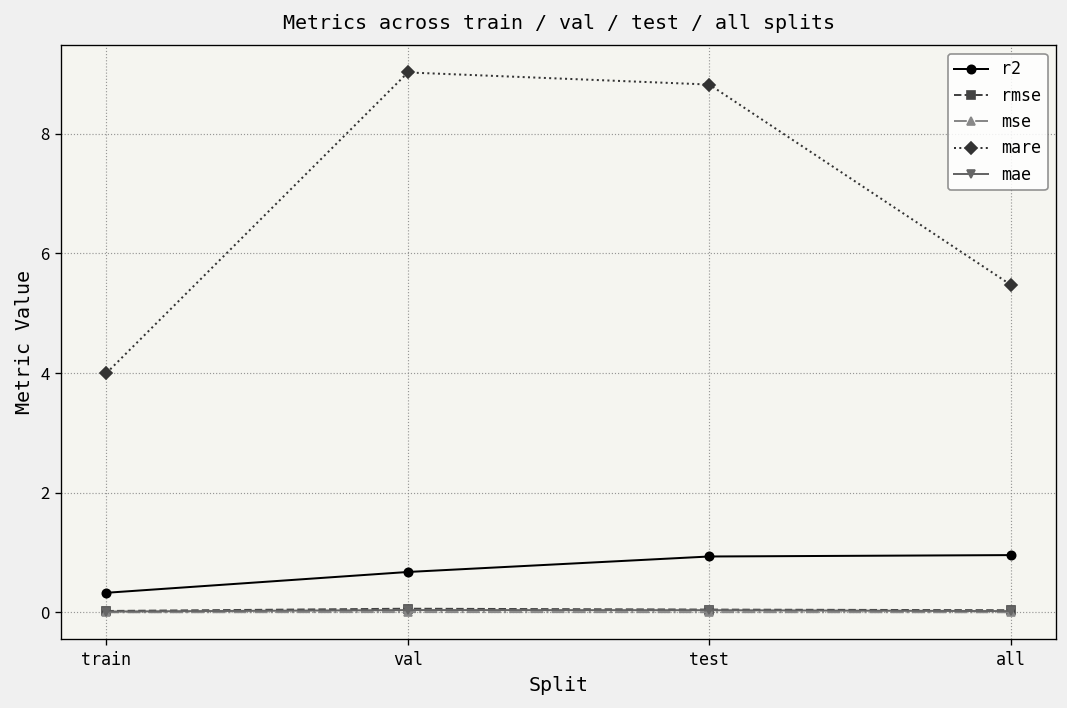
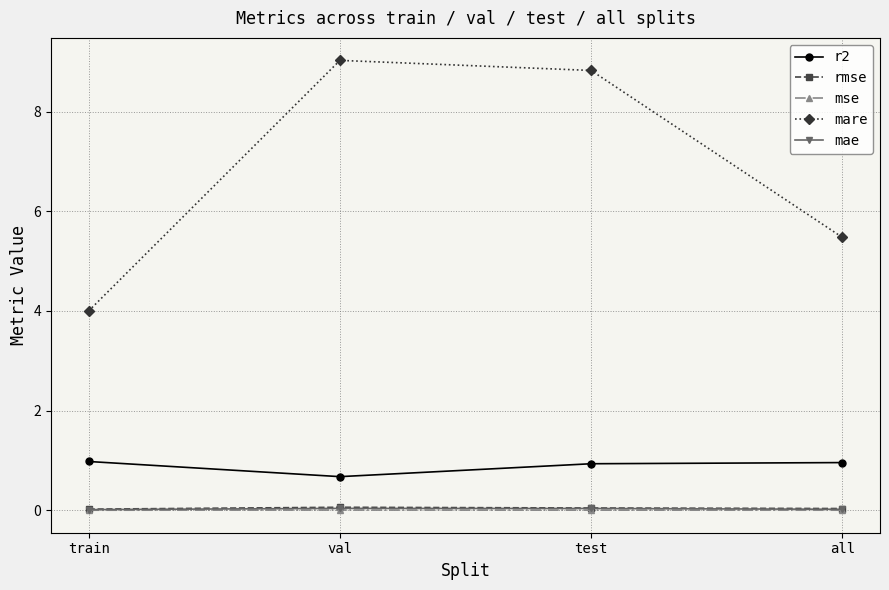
  {
    "r2": {
-     "train": 0.3,
+     "train": 1.0,
      "val": 0.7,
      "test": 0.9,
      "all": 1.0
    }
  }
